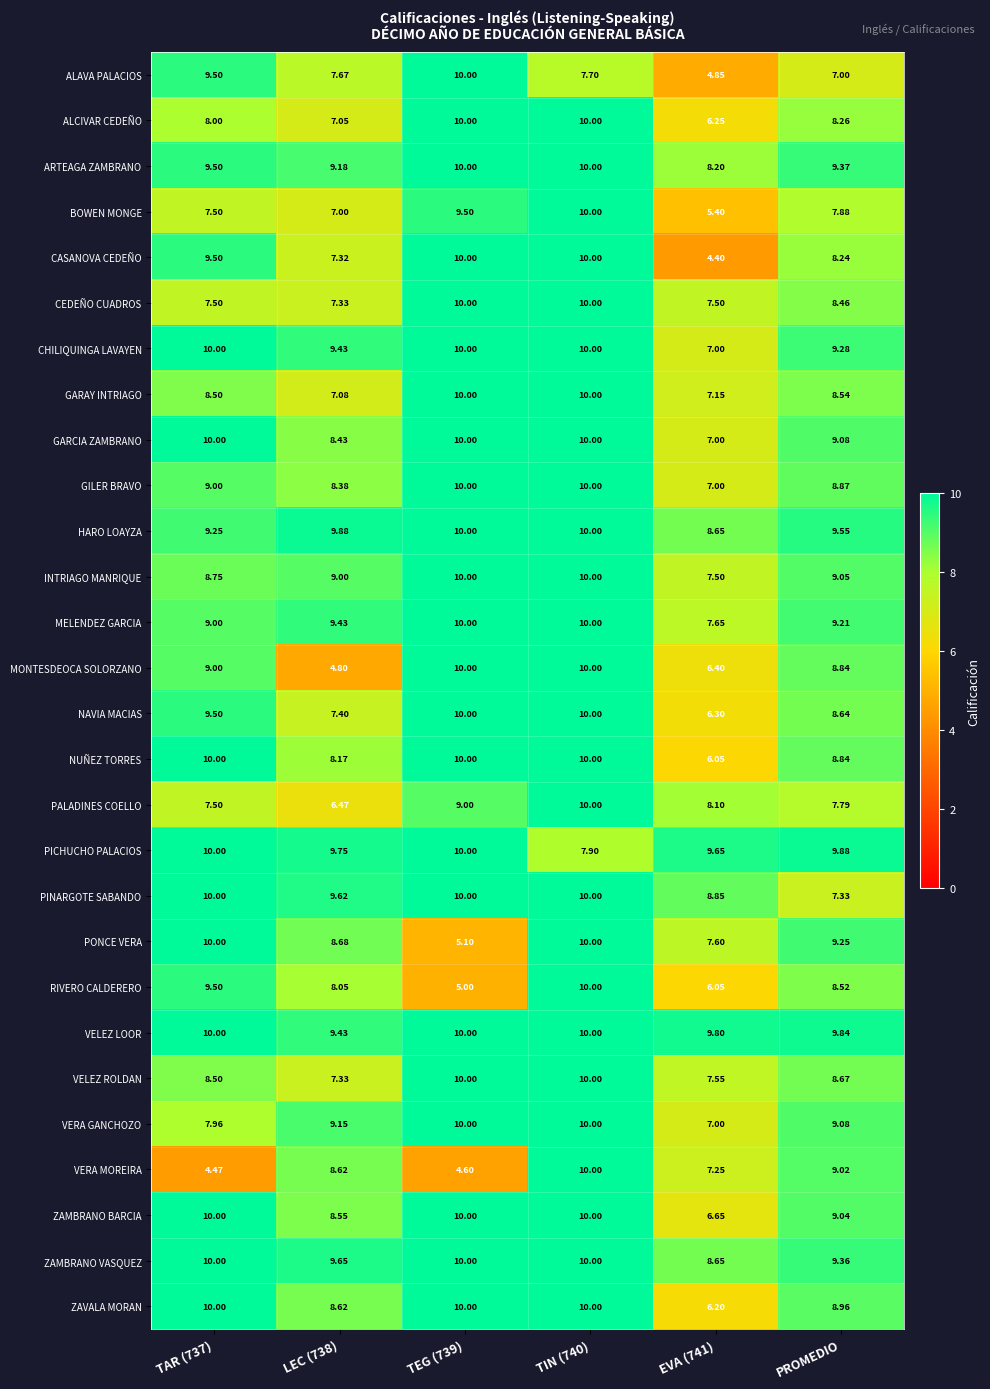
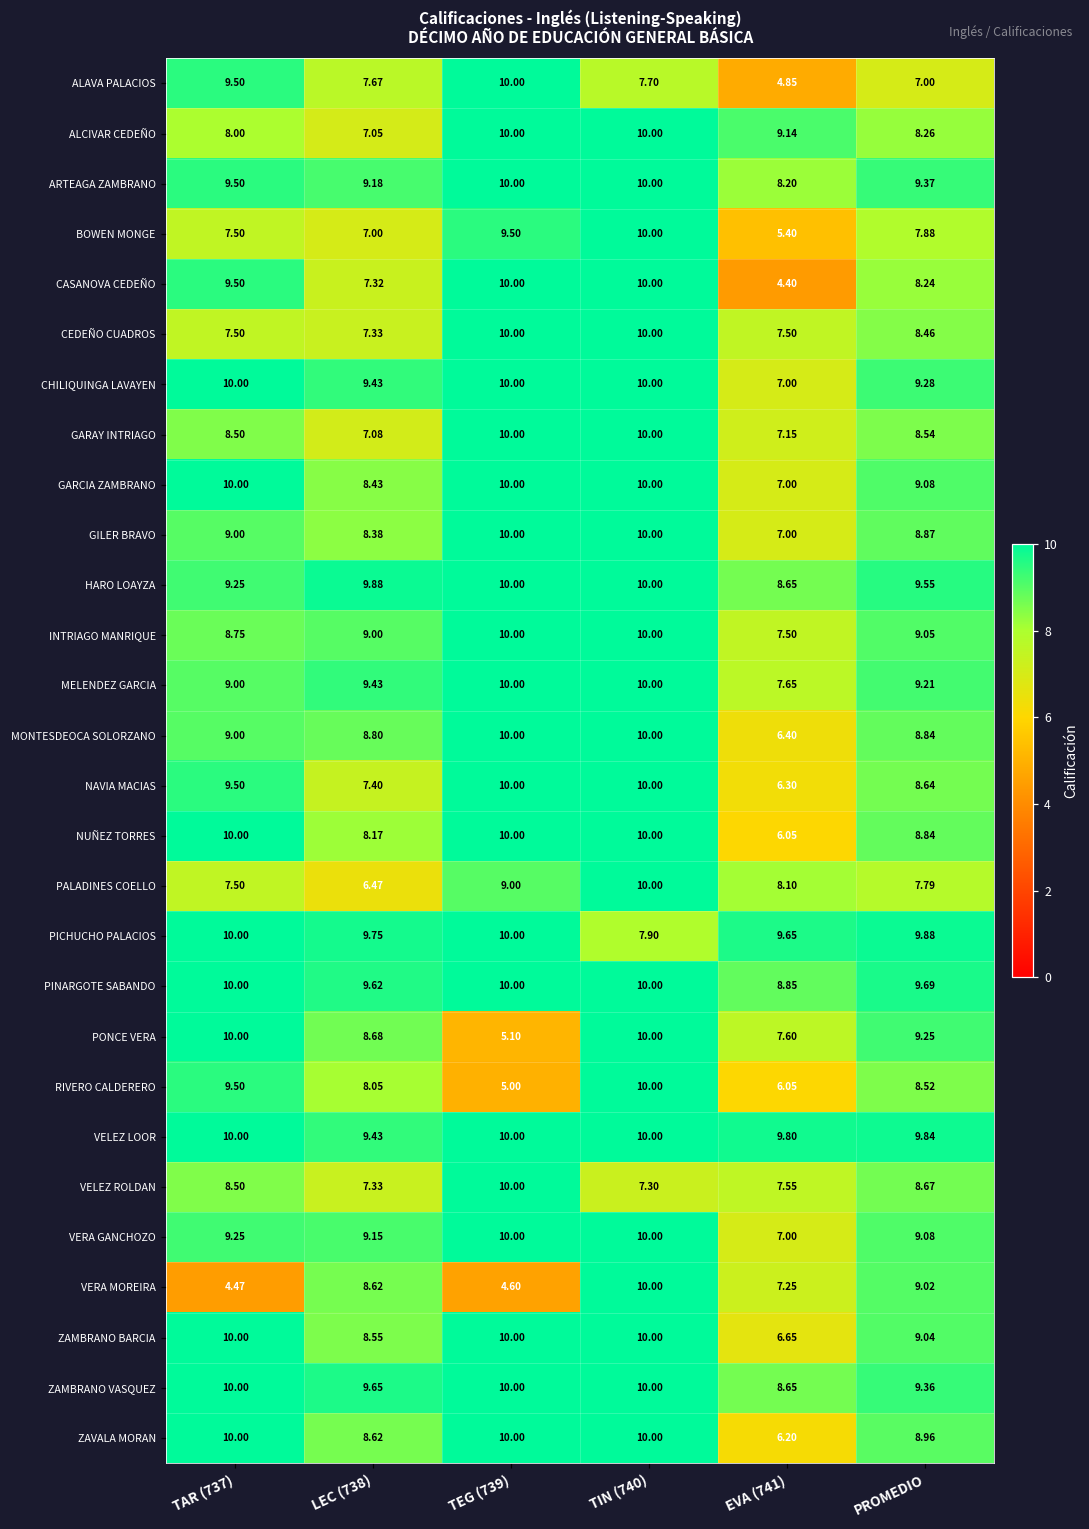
  {
    "ALAVA PALACIOS": {
      "TAR (737)": 9.50,
      "LEC (738)": 7.67,
      "TEG (739)": 10.00,
      "TIN (740)": 7.70,
      "EVA (741)": 4.85,
      "PROMEDIO": 7.00
    },
    "ALCIVAR CEDEÑO": {
      "TAR (737)": 8.00,
      "LEC (738)": 7.05,
      "TEG (739)": 10.00,
      "TIN (740)": 10.00,
-     "EVA (741)": 6.25,
+     "EVA (741)": 9.14,
      "PROMEDIO": 8.26
    },
    "ARTEAGA ZAMBRANO": {
      "TAR (737)": 9.50,
      "LEC (738)": 9.18,
      "TEG (739)": 10.00,
      "TIN (740)": 10.00,
      "EVA (741)": 8.20,
      "PROMEDIO": 9.37
    },
    "BOWEN MONGE": {
      "TAR (737)": 7.50,
      "LEC (738)": 7.00,
      "TEG (739)": 9.50,
      "TIN (740)": 10.00,
      "EVA (741)": 5.40,
      "PROMEDIO": 7.88
    },
    "CASANOVA CEDEÑO": {
      "TAR (737)": 9.50,
      "LEC (738)": 7.32,
      "TEG (739)": 10.00,
      "TIN (740)": 10.00,
      "EVA (741)": 4.40,
      "PROMEDIO": 8.24
    },
    "CEDEÑO CUADROS": {
      "TAR (737)": 7.50,
      "LEC (738)": 7.33,
      "TEG (739)": 10.00,
      "TIN (740)": 10.00,
      "EVA (741)": 7.50,
      "PROMEDIO": 8.46
    },
    "CHILIQUINGA LAVAYEN": {
      "TAR (737)": 10.00,
      "LEC (738)": 9.43,
      "TEG (739)": 10.00,
      "TIN (740)": 10.00,
      "EVA (741)": 7.00,
      "PROMEDIO": 9.28
    },
    "GARAY INTRIAGO": {
      "TAR (737)": 8.50,
      "LEC (738)": 7.08,
      "TEG (739)": 10.00,
      "TIN (740)": 10.00,
      "EVA (741)": 7.15,
      "PROMEDIO": 8.54
    },
    "GARCIA ZAMBRANO": {
      "TAR (737)": 10.00,
      "LEC (738)": 8.43,
      "TEG (739)": 10.00,
      "TIN (740)": 10.00,
      "EVA (741)": 7.00,
      "PROMEDIO": 9.08
    },
    "GILER BRAVO": {
      "TAR (737)": 9.00,
      "LEC (738)": 8.38,
      "TEG (739)": 10.00,
      "TIN (740)": 10.00,
      "EVA (741)": 7.00,
      "PROMEDIO": 8.87
    },
    "HARO LOAYZA": {
      "TAR (737)": 9.25,
      "LEC (738)": 9.88,
      "TEG (739)": 10.00,
      "TIN (740)": 10.00,
      "EVA (741)": 8.65,
      "PROMEDIO": 9.55
    },
    "INTRIAGO MANRIQUE": {
      "TAR (737)": 8.75,
      "LEC (738)": 9.00,
      "TEG (739)": 10.00,
      "TIN (740)": 10.00,
      "EVA (741)": 7.50,
      "PROMEDIO": 9.05
    },
    "MELENDEZ GARCIA": {
      "TAR (737)": 9.00,
      "LEC (738)": 9.43,
      "TEG (739)": 10.00,
      "TIN (740)": 10.00,
      "EVA (741)": 7.65,
      "PROMEDIO": 9.21
    },
    "MONTESDEOCA SOLORZANO": {
      "TAR (737)": 9.00,
-     "LEC (738)": 4.80,
+     "LEC (738)": 8.80,
      "TEG (739)": 10.00,
      "TIN (740)": 10.00,
      "EVA (741)": 6.40,
      "PROMEDIO": 8.84
    },
    "NAVIA MACIAS": {
      "TAR (737)": 9.50,
      "LEC (738)": 7.40,
      "TEG (739)": 10.00,
      "TIN (740)": 10.00,
      "EVA (741)": 6.30,
      "PROMEDIO": 8.64
    },
    "NUÑEZ TORRES": {
      "TAR (737)": 10.00,
      "LEC (738)": 8.17,
      "TEG (739)": 10.00,
      "TIN (740)": 10.00,
      "EVA (741)": 6.05,
      "PROMEDIO": 8.84
    },
    "PALADINES COELLO": {
      "TAR (737)": 7.50,
      "LEC (738)": 6.47,
      "TEG (739)": 9.00,
      "TIN (740)": 10.00,
      "EVA (741)": 8.10,
      "PROMEDIO": 7.79
    },
    "PICHUCHO PALACIOS": {
      "TAR (737)": 10.00,
      "LEC (738)": 9.75,
      "TEG (739)": 10.00,
      "TIN (740)": 7.90,
      "EVA (741)": 9.65,
      "PROMEDIO": 9.88
    },
    "PINARGOTE SABANDO": {
      "TAR (737)": 10.00,
      "LEC (738)": 9.62,
      "TEG (739)": 10.00,
      "TIN (740)": 10.00,
      "EVA (741)": 8.85,
-     "PROMEDIO": 7.33
+     "PROMEDIO": 9.69
    },
    "PONCE VERA": {
      "TAR (737)": 10.00,
      "LEC (738)": 8.68,
      "TEG (739)": 5.10,
      "TIN (740)": 10.00,
      "EVA (741)": 7.60,
      "PROMEDIO": 9.25
    },
    "RIVERO CALDERERO": {
      "TAR (737)": 9.50,
      "LEC (738)": 8.05,
      "TEG (739)": 5.00,
      "TIN (740)": 10.00,
      "EVA (741)": 6.05,
      "PROMEDIO": 8.52
    },
    "VELEZ LOOR": {
      "TAR (737)": 10.00,
      "LEC (738)": 9.43,
      "TEG (739)": 10.00,
      "TIN (740)": 10.00,
      "EVA (741)": 9.80,
      "PROMEDIO": 9.84
    },
    "VELEZ ROLDAN": {
      "TAR (737)": 8.50,
      "LEC (738)": 7.33,
      "TEG (739)": 10.00,
-     "TIN (740)": 10.00,
+     "TIN (740)": 7.30,
      "EVA (741)": 7.55,
      "PROMEDIO": 8.67
    },
    "VERA GANCHOZO": {
-     "TAR (737)": 7.96,
+     "TAR (737)": 9.25,
      "LEC (738)": 9.15,
      "TEG (739)": 10.00,
      "TIN (740)": 10.00,
      "EVA (741)": 7.00,
      "PROMEDIO": 9.08
    },
    "VERA MOREIRA": {
      "TAR (737)": 4.47,
      "LEC (738)": 8.62,
      "TEG (739)": 4.60,
      "TIN (740)": 10.00,
      "EVA (741)": 7.25,
      "PROMEDIO": 9.02
    },
    "ZAMBRANO BARCIA": {
      "TAR (737)": 10.00,
      "LEC (738)": 8.55,
      "TEG (739)": 10.00,
      "TIN (740)": 10.00,
      "EVA (741)": 6.65,
      "PROMEDIO": 9.04
    },
    "ZAMBRANO VASQUEZ": {
      "TAR (737)": 10.00,
      "LEC (738)": 9.65,
      "TEG (739)": 10.00,
      "TIN (740)": 10.00,
      "EVA (741)": 8.65,
      "PROMEDIO": 9.36
    },
    "ZAVALA MORAN": {
      "TAR (737)": 10.00,
      "LEC (738)": 8.62,
      "TEG (739)": 10.00,
      "TIN (740)": 10.00,
      "EVA (741)": 6.20,
      "PROMEDIO": 8.96
    }
  }
